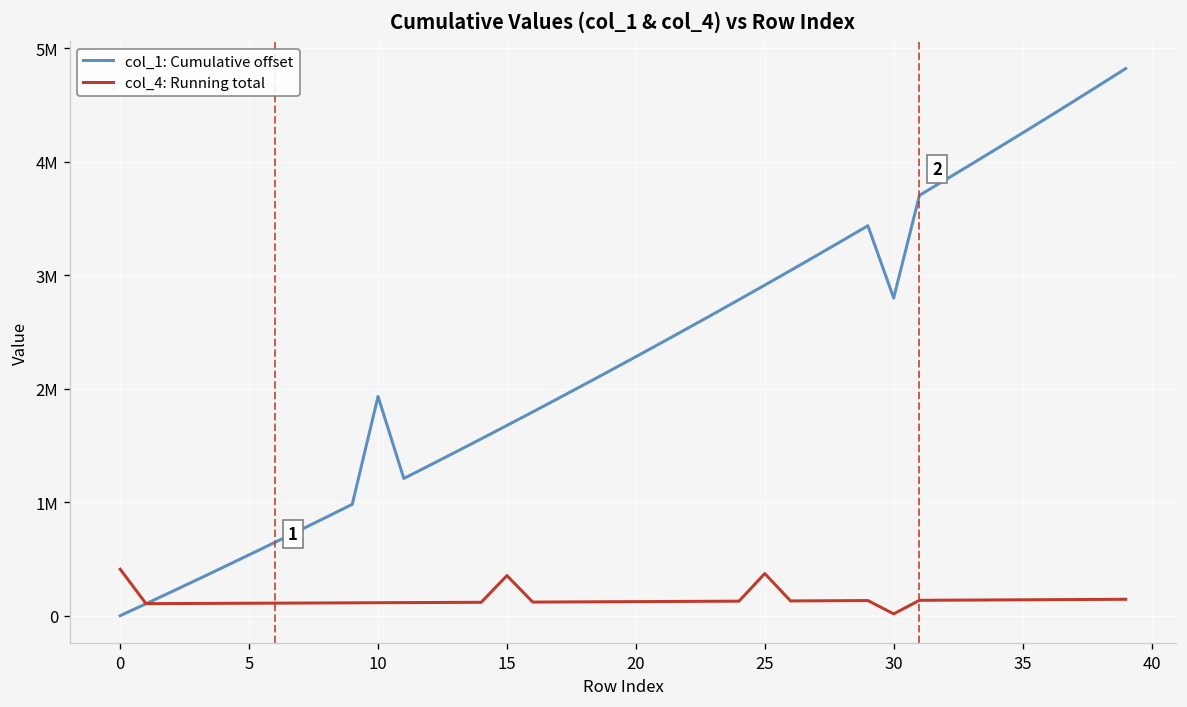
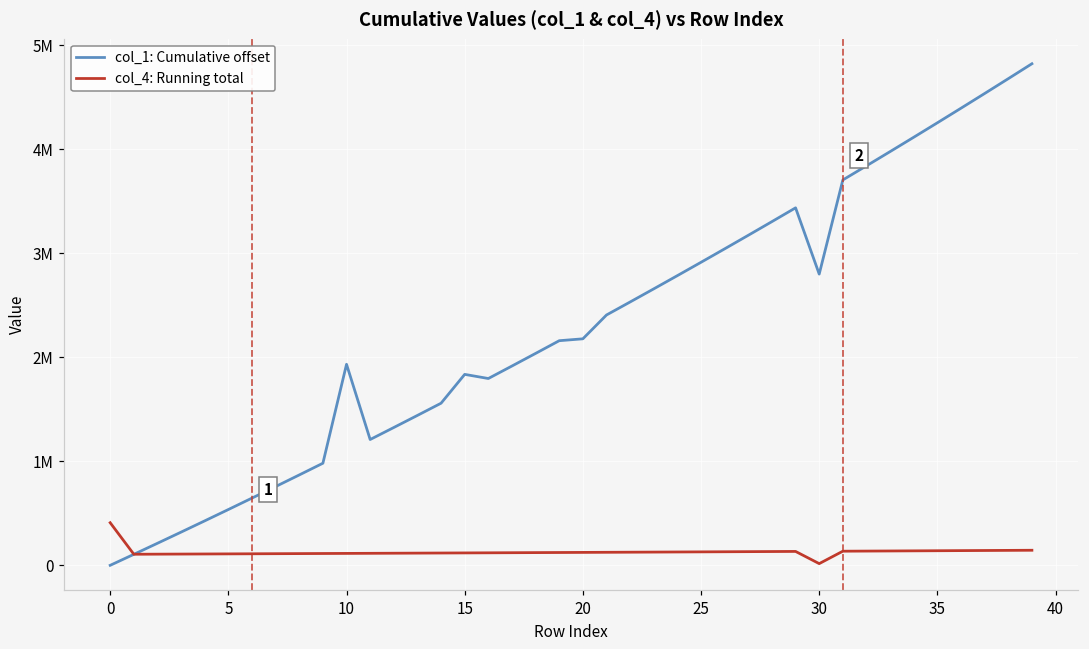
  {
    "col_1: Cumulative offset": {
      "0": 0,
      "5": 500000,
      "10": 1900000,
-     "15": 1700000,
-     "20": 2300000,
+     "15": 1800000,
+     "20": 2200000,
      "25": 2900000,
      "30": 2800000,
      "35": 4300000
    },
    "col_4: Running total": {
      "0": 400000,
      "5": 100000,
      "10": 100000,
-     "15": 400000,
+     "15": 100000,
      "20": 100000,
-     "25": 400000,
+     "25": 100000,
      "30": 0,
      "35": 100000
    }
  }
